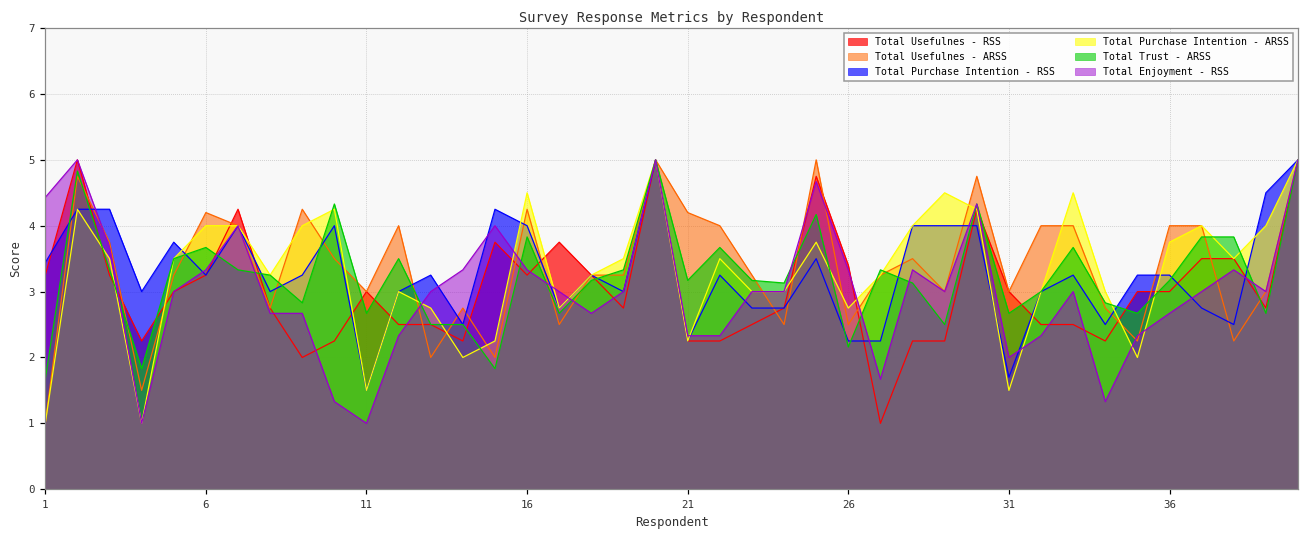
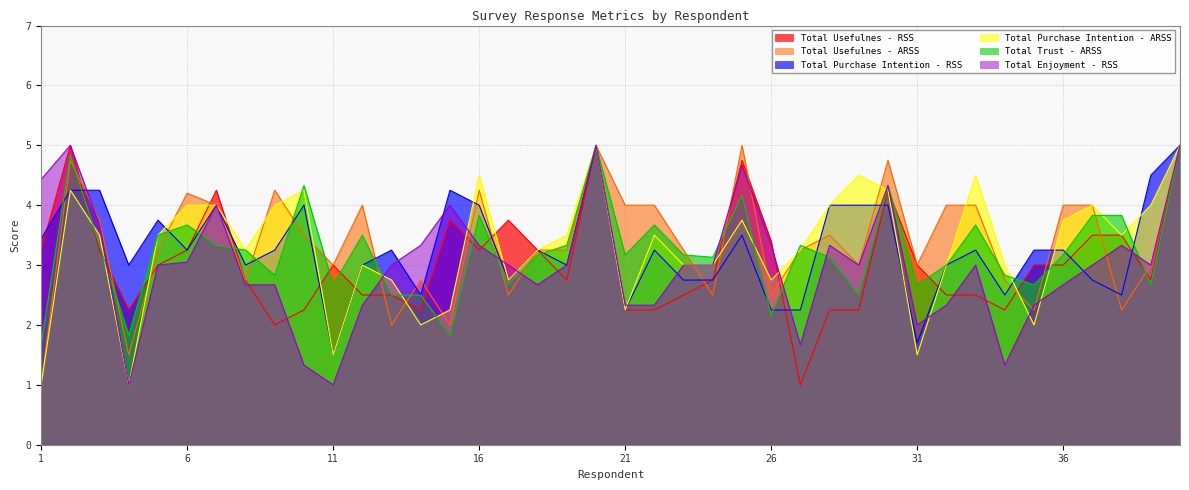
  {
    "Total Usefulnes - RSS": {
      "1": 3.3,
      "16": 3.3,
      "26": 3.4,
      "36": 3.0
    },
    "Total Usefulnes - ARSS": {
      "6": 4.2,
      "16": 4.3,
-     "21": 4.2,
+     "21": 4.0,
      "26": 2.5,
      "36": 4.0
    },
    "Total Purchase Intention - RSS": {
      "1": 3.4,
      "16": 4.0,
      "26": 2.3,
      "31": 1.7,
      "36": 3.3
    },
    "Total Purchase Intention - ARSS": {
      "6": 4.0,
      "16": 4.5,
      "26": 2.8,
      "31": 1.5,
      "36": 3.8
    },
    "Total Trust - ARSS": {
      "1": 1.7,
      "6": 3.7,
      "11": 2.7,
      "16": 3.8,
      "21": 3.2,
      "26": 2.2,
      "31": 2.7,
      "36": 3.2
    },
    "Total Enjoyment - RSS": {
      "1": 4.4,
-     "6": 3.3,
+     "6": 3.1,
      "11": 1.0,
      "16": 3.3,
      "21": 2.3,
      "26": 3.3,
      "31": 2.0,
      "36": 2.7
    }
  }
